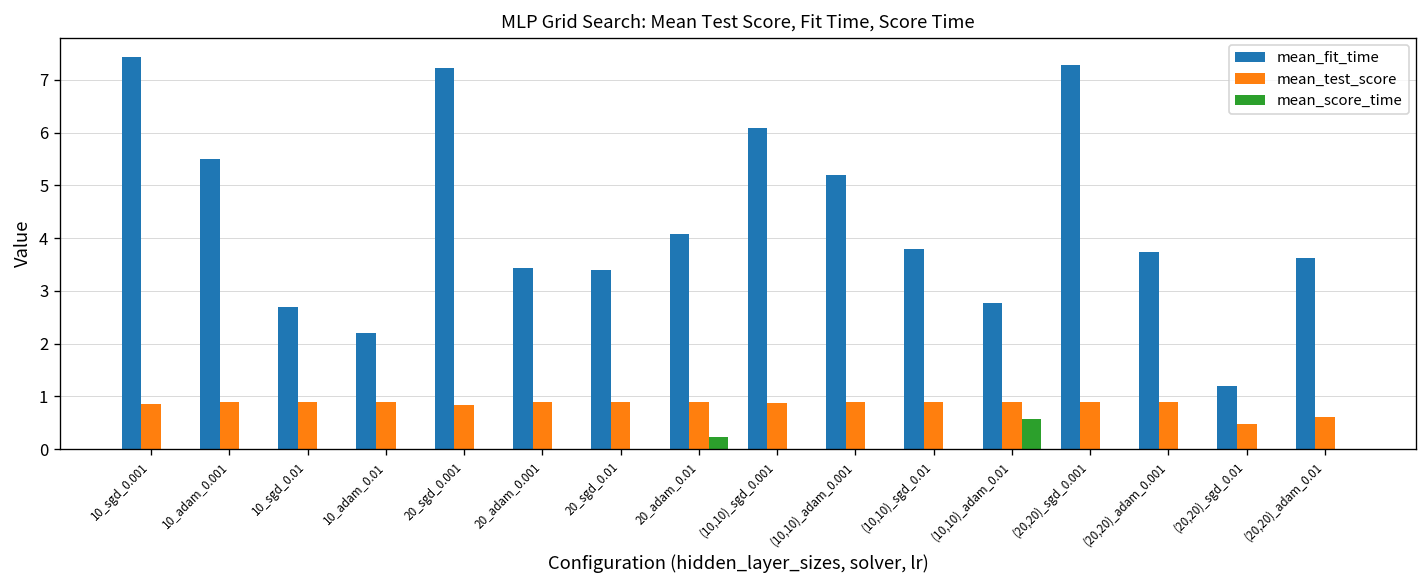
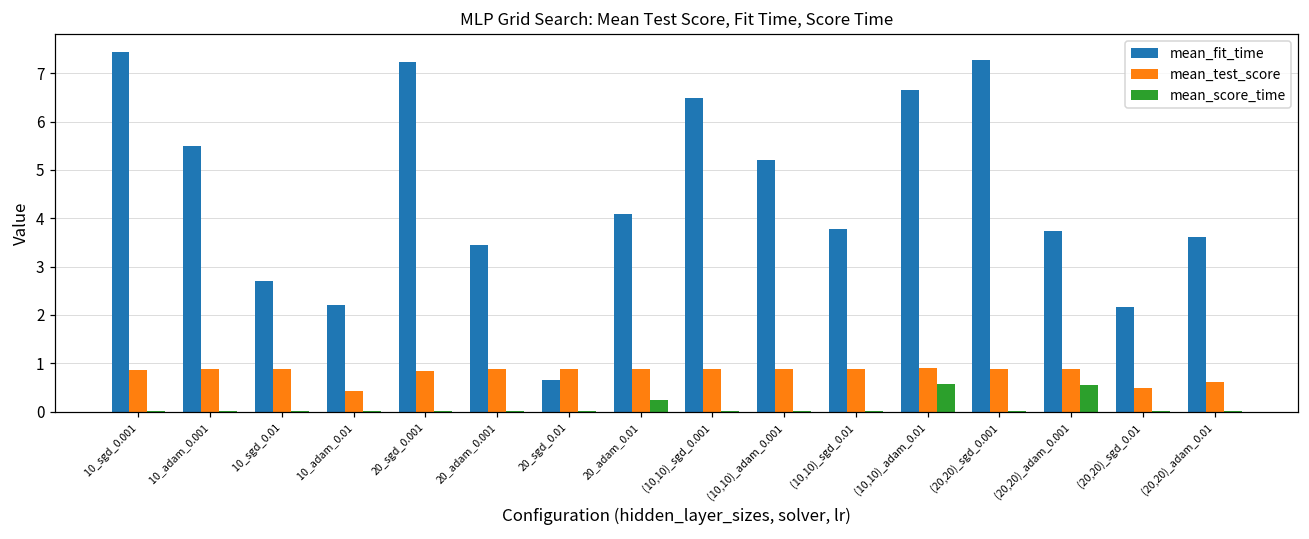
  {
    "mean_fit_time": {
      "10_sgd_0.001": 7.4,
      "10_adam_0.001": 5.5,
      "10_sgd_0.01": 2.7,
      "10_adam_0.01": 2.2,
      "20_sgd_0.001": 7.2,
      "20_adam_0.001": 3.4,
-     "20_sgd_0.01": 3.4,
+     "20_sgd_0.01": 0.6,
      "20_adam_0.01": 4.1,
-     "(10,10)_sgd_0.001": 6.1,
+     "(10,10)_sgd_0.001": 6.5,
      "(10,10)_adam_0.001": 5.2,
      "(10,10)_sgd_0.01": 3.8,
-     "(10,10)_adam_0.01": 2.8,
+     "(10,10)_adam_0.01": 6.6,
      "(20,20)_sgd_0.001": 7.3,
      "(20,20)_adam_0.001": 3.7,
-     "(20,20)_sgd_0.01": 1.2,
+     "(20,20)_sgd_0.01": 2.2,
      "(20,20)_adam_0.01": 3.6
    },
    "mean_test_score": {
      "10_sgd_0.001": 0.9,
      "10_adam_0.001": 0.9,
      "10_sgd_0.01": 0.9,
-     "10_adam_0.01": 0.9,
+     "10_adam_0.01": 0.4,
      "20_sgd_0.001": 0.8,
      "20_adam_0.001": 0.9,
      "20_sgd_0.01": 0.9,
      "20_adam_0.01": 0.9,
      "(10,10)_sgd_0.001": 0.9,
      "(10,10)_adam_0.001": 0.9,
      "(10,10)_sgd_0.01": 0.9,
      "(10,10)_adam_0.01": 0.9,
      "(20,20)_sgd_0.001": 0.9,
      "(20,20)_adam_0.001": 0.9,
      "(20,20)_sgd_0.01": 0.5,
      "(20,20)_adam_0.01": 0.6
    },
    "mean_score_time": {
      "20_adam_0.01": 0.2,
      "(10,10)_adam_0.01": 0.6,
-     "(20,20)_adam_0.001": 0.0
+     "(20,20)_adam_0.001": 0.6
    }
  }
